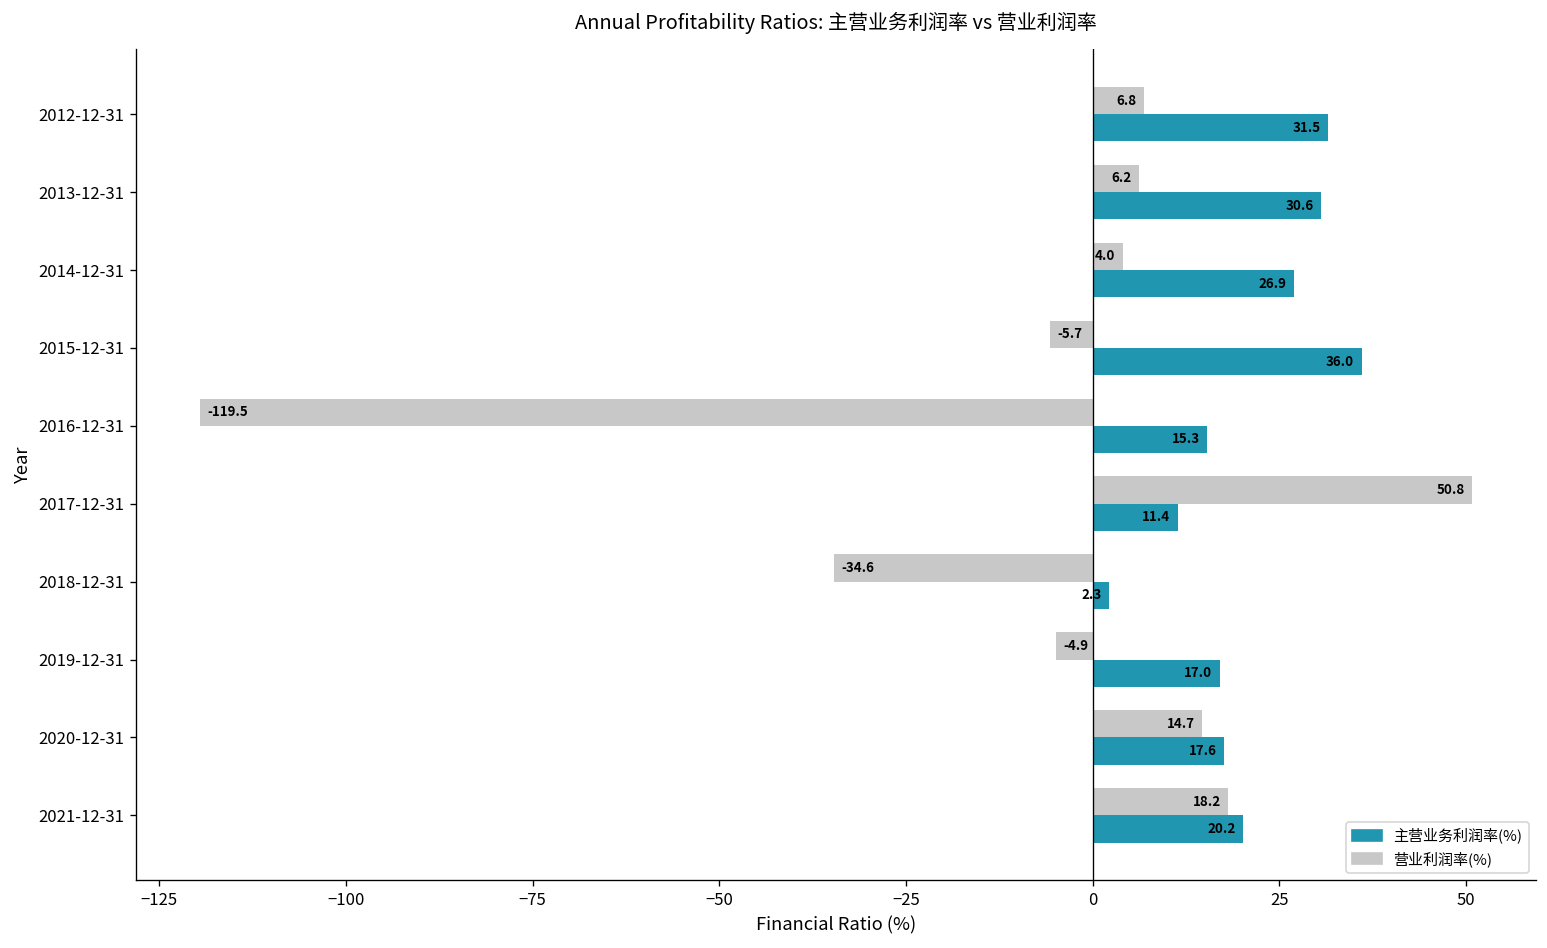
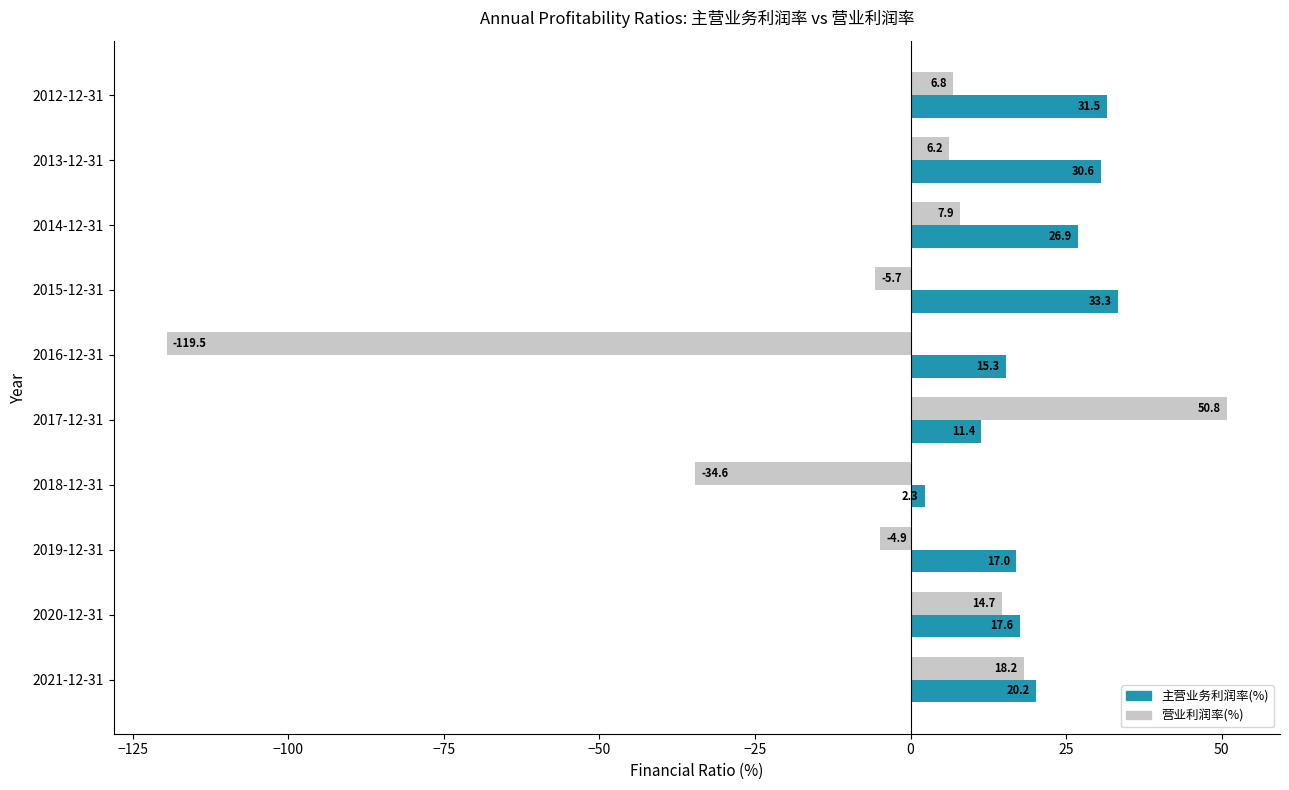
  {
    "主营业务利润率(%)": {
      "2012-12-31": 31.5,
      "2013-12-31": 30.6,
      "2014-12-31": 26.9,
-     "2015-12-31": 36.0,
+     "2015-12-31": 33.3,
      "2016-12-31": 15.3,
      "2017-12-31": 11.4,
      "2018-12-31": 2.3,
      "2019-12-31": 17.0,
      "2020-12-31": 17.6,
      "2021-12-31": 20.2
    },
    "营业利润率(%)": {
      "2012-12-31": 6.8,
      "2013-12-31": 6.2,
-     "2014-12-31": 4.0,
+     "2014-12-31": 7.9,
      "2015-12-31": -5.7,
      "2016-12-31": -119.5,
      "2017-12-31": 50.8,
      "2018-12-31": -34.6,
      "2019-12-31": -4.9,
      "2020-12-31": 14.7,
      "2021-12-31": 18.2
    }
  }
